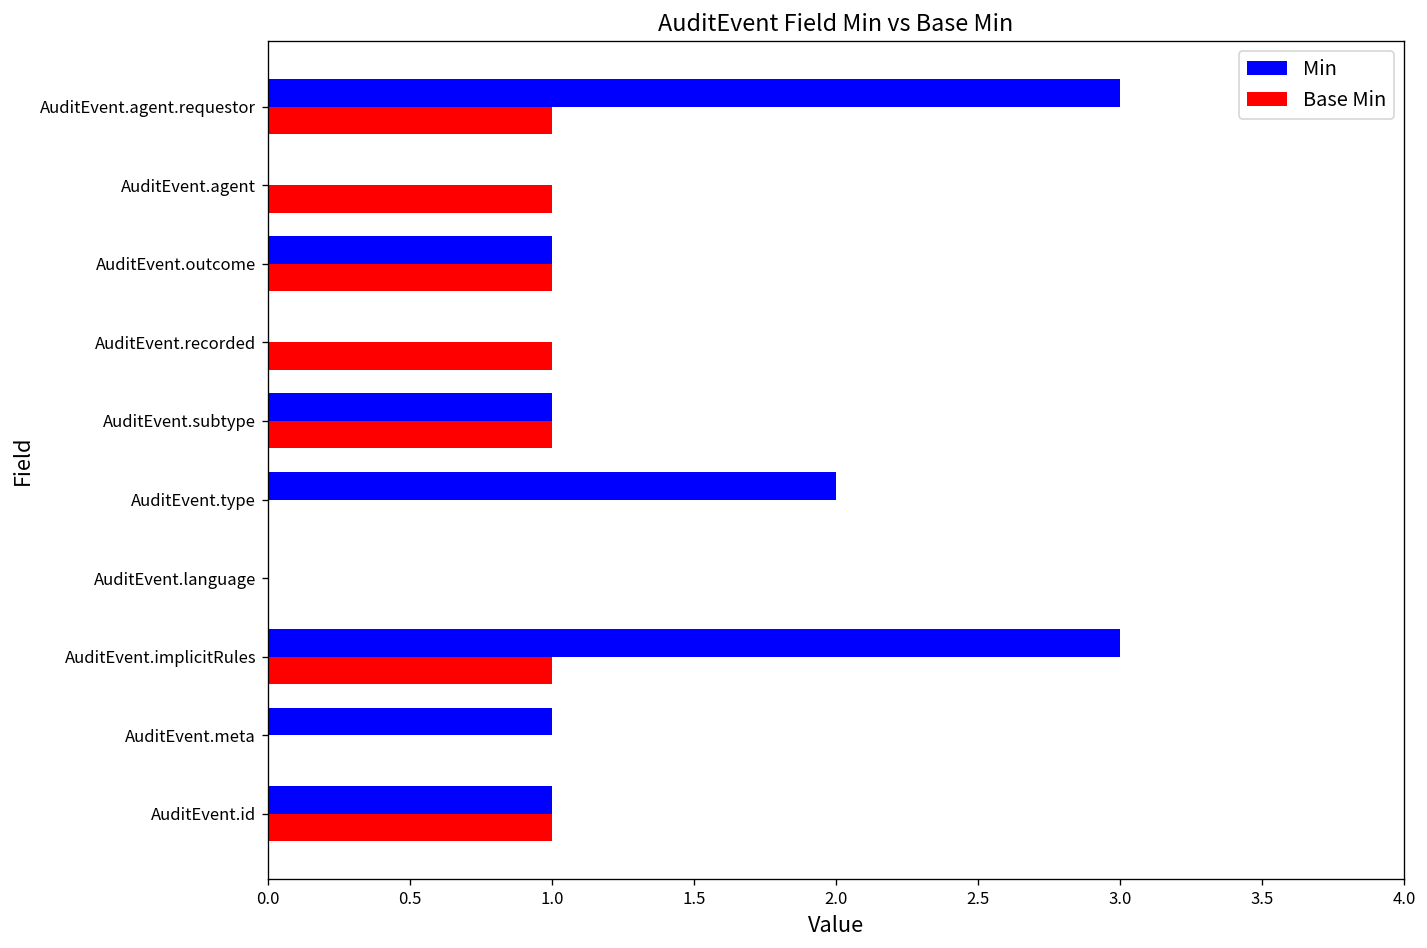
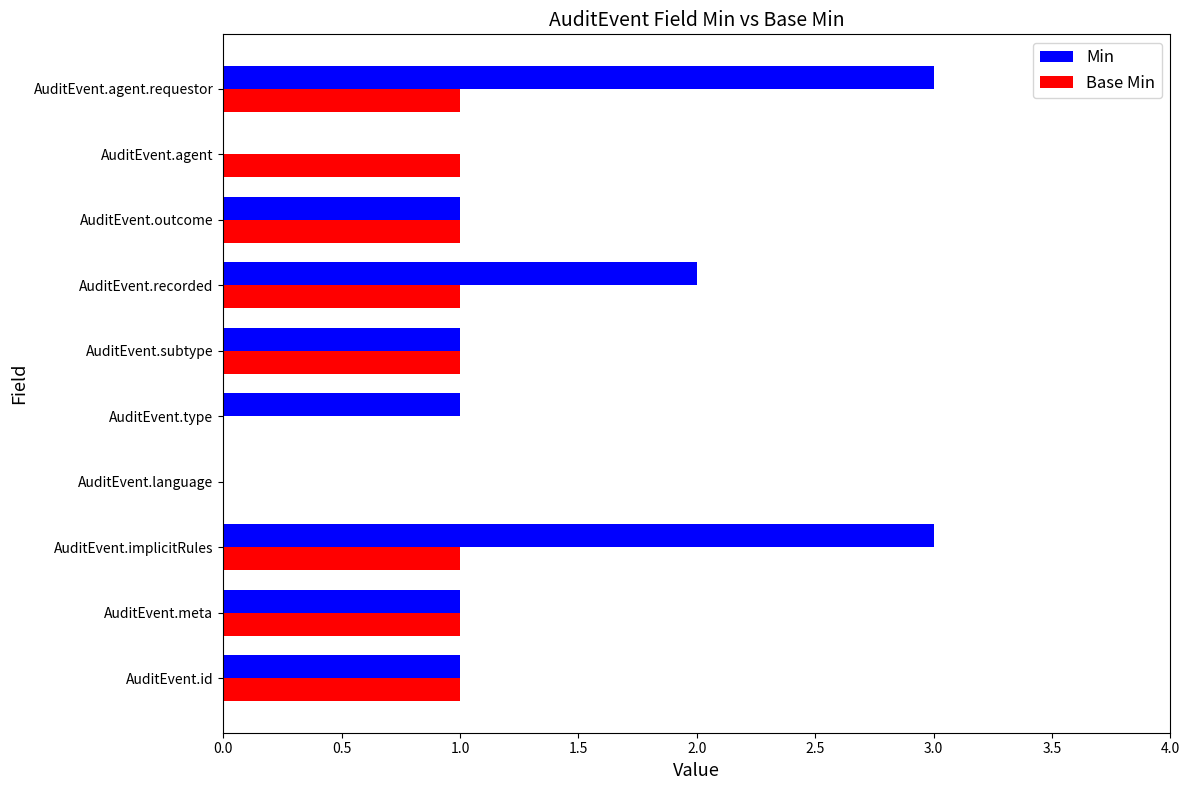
  {
    "Min": {
      "AuditEvent.agent.requestor": 3,
      "AuditEvent.agent": 0,
      "AuditEvent.outcome": 1,
-     "AuditEvent.recorded": 0,
+     "AuditEvent.recorded": 2,
      "AuditEvent.subtype": 1,
-     "AuditEvent.type": 2,
+     "AuditEvent.type": 1,
      "AuditEvent.language": 0,
      "AuditEvent.implicitRules": 3,
      "AuditEvent.meta": 1,
      "AuditEvent.id": 1
    },
    "Base Min": {
      "AuditEvent.agent.requestor": 1,
      "AuditEvent.agent": 1,
      "AuditEvent.outcome": 1,
      "AuditEvent.recorded": 1,
      "AuditEvent.subtype": 1,
      "AuditEvent.type": 0,
      "AuditEvent.language": 0,
      "AuditEvent.implicitRules": 1,
-     "AuditEvent.meta": 0,
+     "AuditEvent.meta": 1,
      "AuditEvent.id": 1
    }
  }
